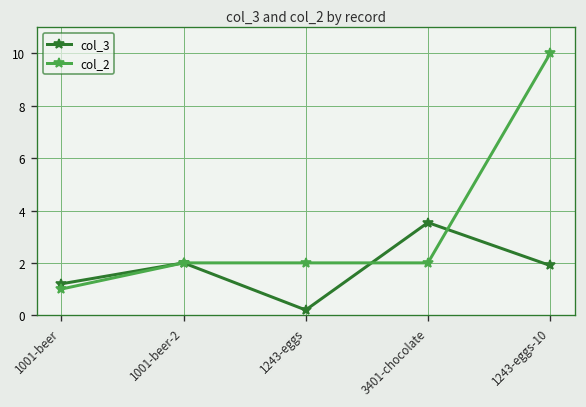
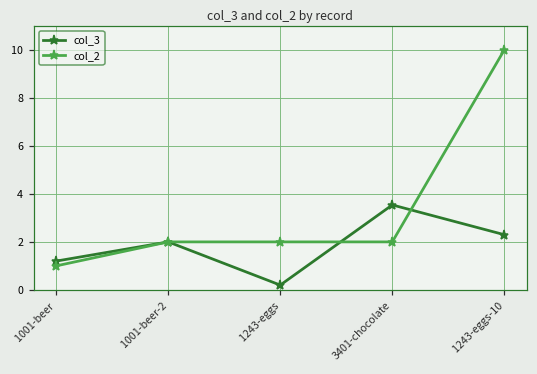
  {
    "col_3": {
      "1001-beer": 1.2,
      "1243-eggs": 0.2,
      "3401-chocolate": 3.5,
-     "1243-eggs-10": 1.9
+     "1243-eggs-10": 2.3
    },
    "col_2": {
      "1001-beer": 1.0,
      "1243-eggs": 2.0,
      "3401-chocolate": 2.0,
      "1243-eggs-10": 10.0
    }
  }
